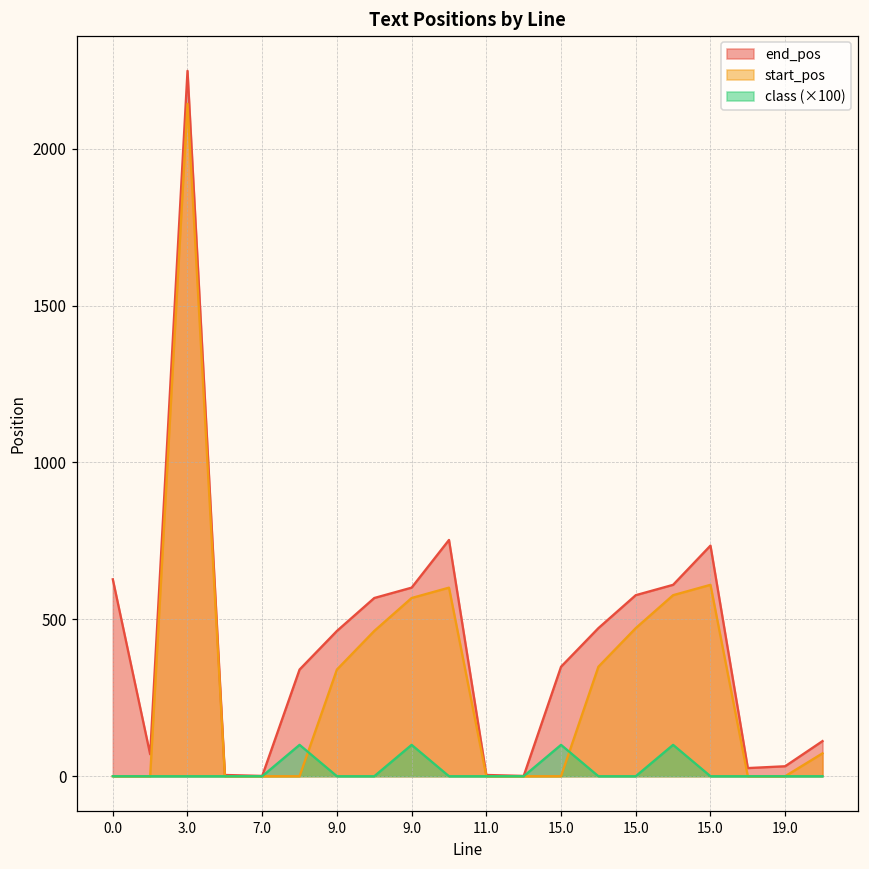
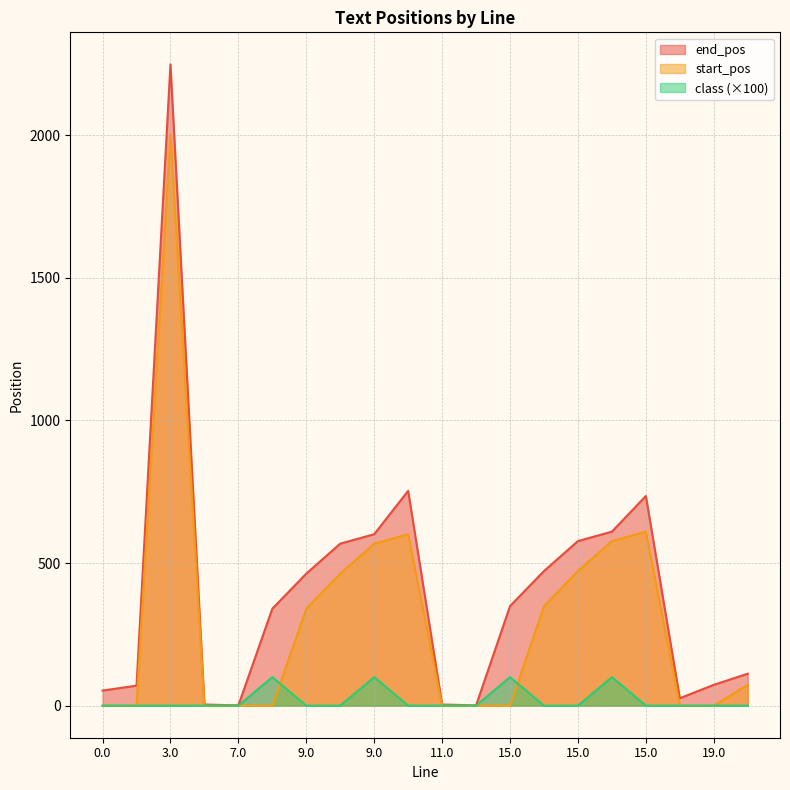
  {
    "end_pos": {
-     "0.0": 630,
+     "0.0": 50,
      "3.0": 2250,
-     "19.0": 30
+     "19.0": 70
    },
    "start_pos": {
-     "3.0": 2140
+     "3.0": 2000
    },
    "class (×100)": {
      "3.0": 0
    }
  }
